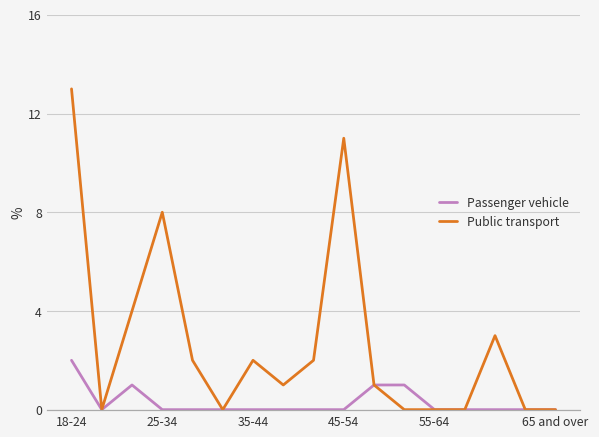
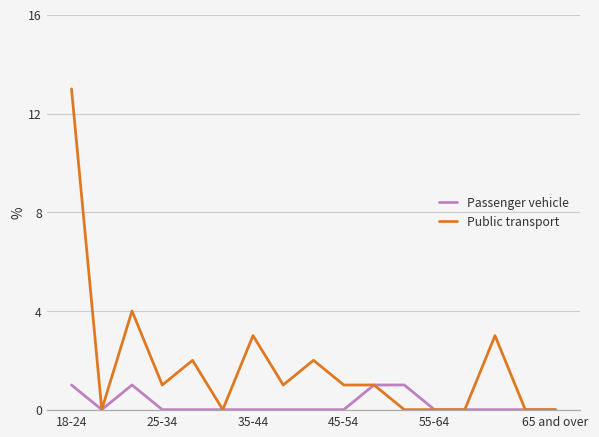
  {
    "Passenger vehicle": {
-     "18-24": 2,
+     "18-24": 1,
      "25-34": 0,
      "35-44": 0,
      "45-54": 0
    },
    "Public transport": {
      "18-24": 13,
-     "25-34": 8,
-     "35-44": 2,
-     "45-54": 11
+     "25-34": 1,
+     "35-44": 3,
+     "45-54": 1
    }
  }
